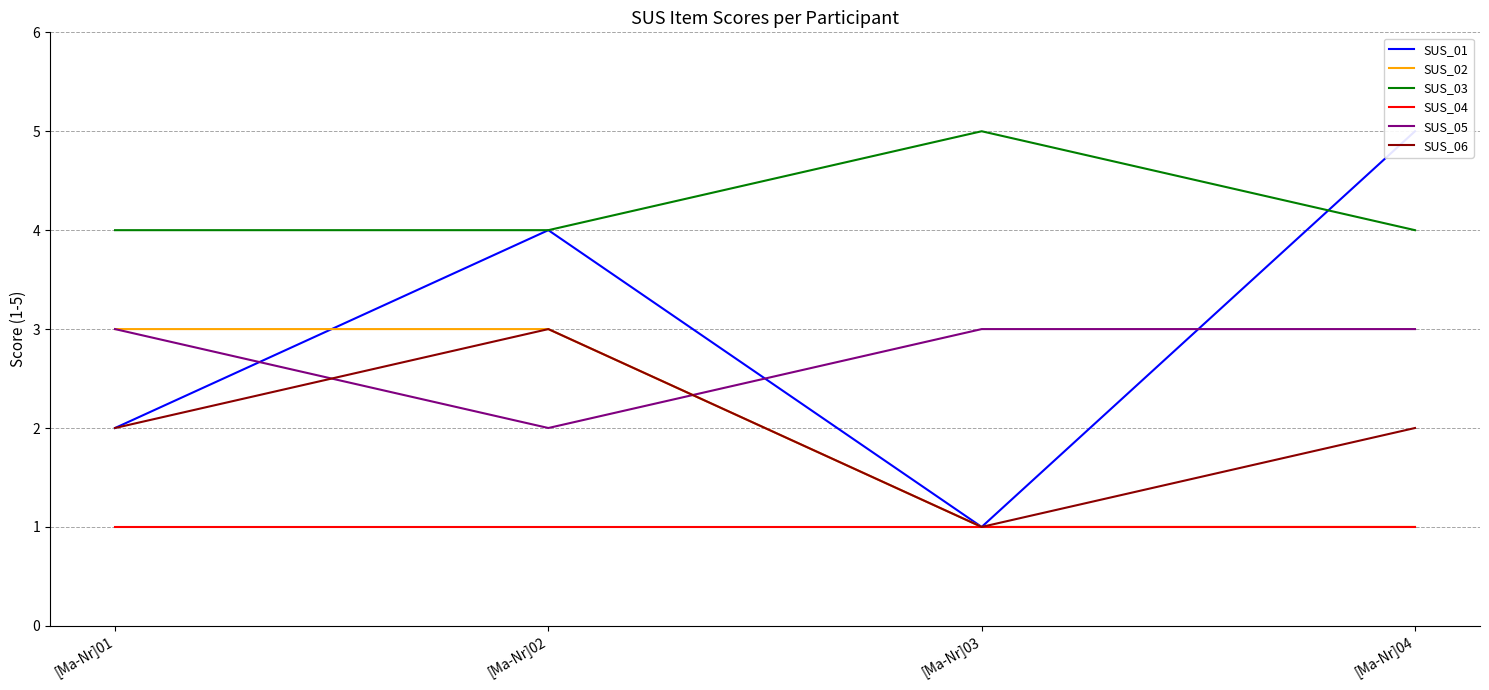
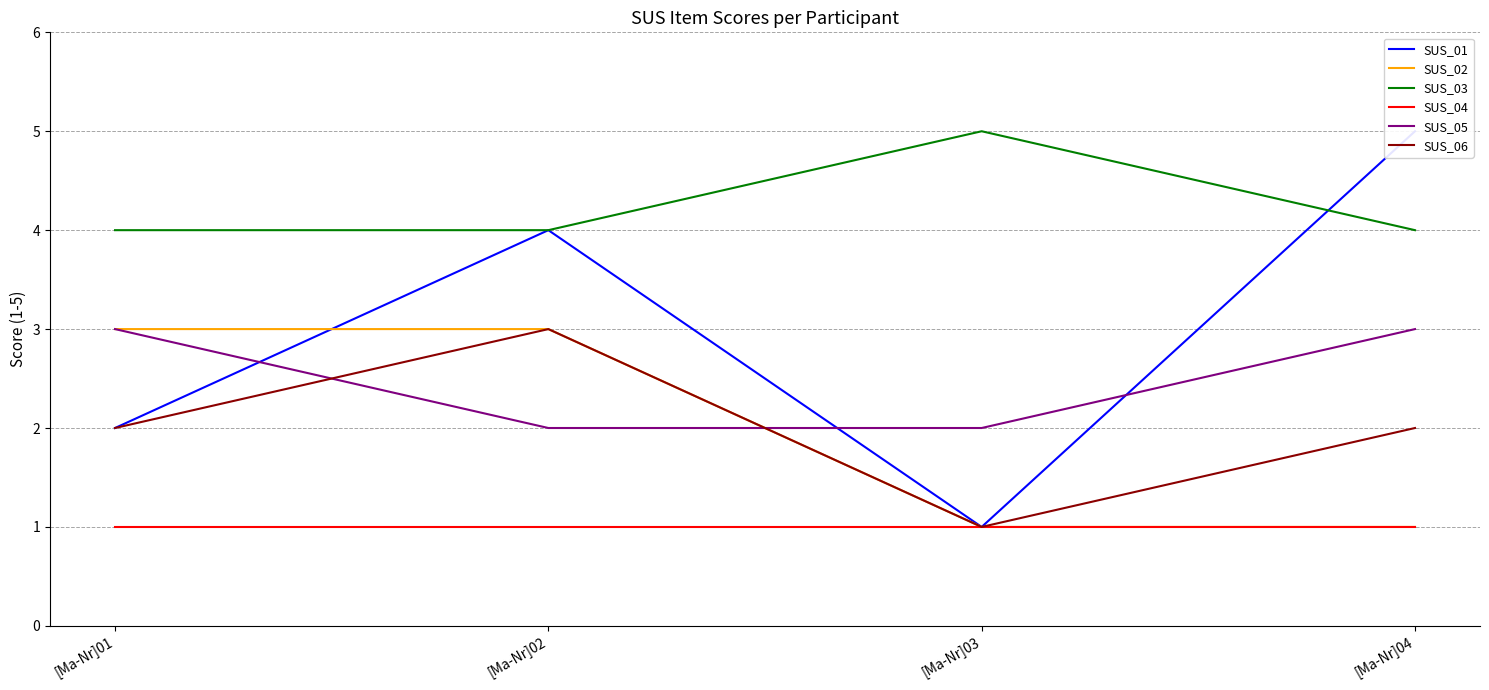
  {
    "SUS_03": {
      "[Ma-Nr]01": 4,
      "[Ma-Nr]03": 5,
      "[Ma-Nr]04": 4
    },
    "SUS_04": {
      "[Ma-Nr]01": 1,
      "[Ma-Nr]02": 1
    },
    "SUS_05": {
      "[Ma-Nr]02": 2,
-     "[Ma-Nr]03": 3,
+     "[Ma-Nr]03": 2,
      "[Ma-Nr]04": 3
    },
    "SUS_06": {
      "[Ma-Nr]04": 2
    }
  }
